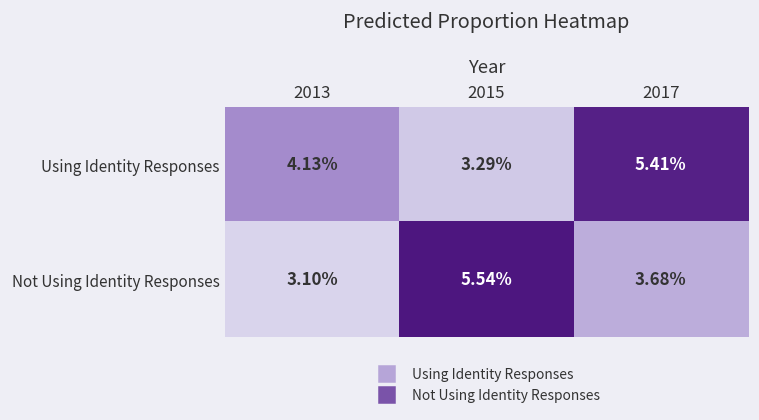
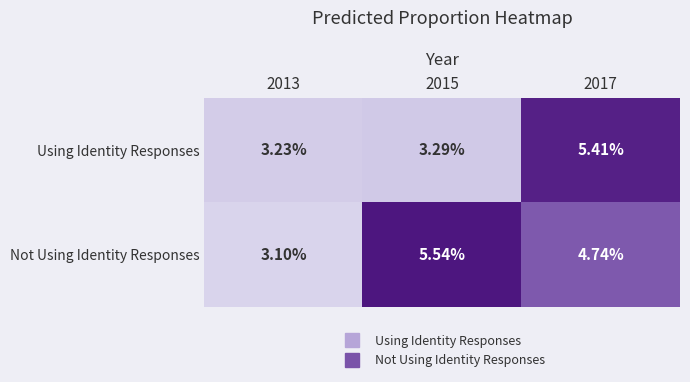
  {
    "Using Identity Responses": {
-     "2013": "4.13%",
+     "2013": "3.23%",
      "2015": "3.29%",
      "2017": "5.41%"
    },
    "Not Using Identity Responses": {
      "2013": "3.10%",
      "2015": "5.54%",
-     "2017": "3.68%"
+     "2017": "4.74%"
    }
  }
